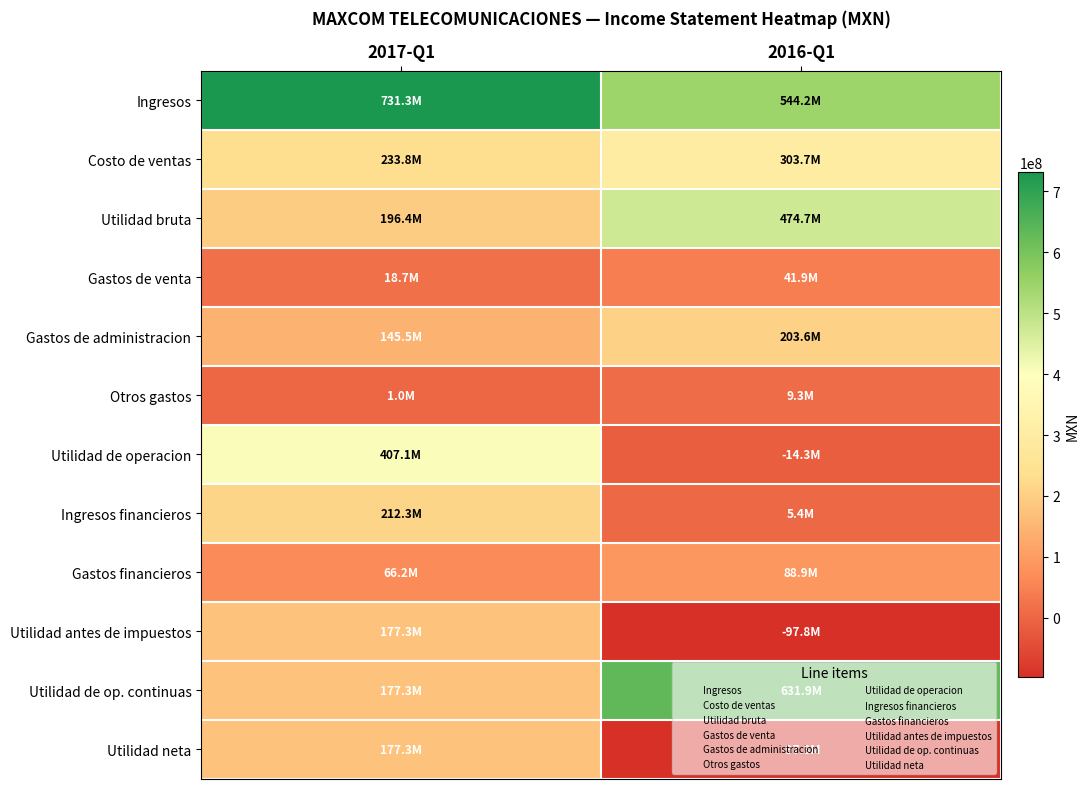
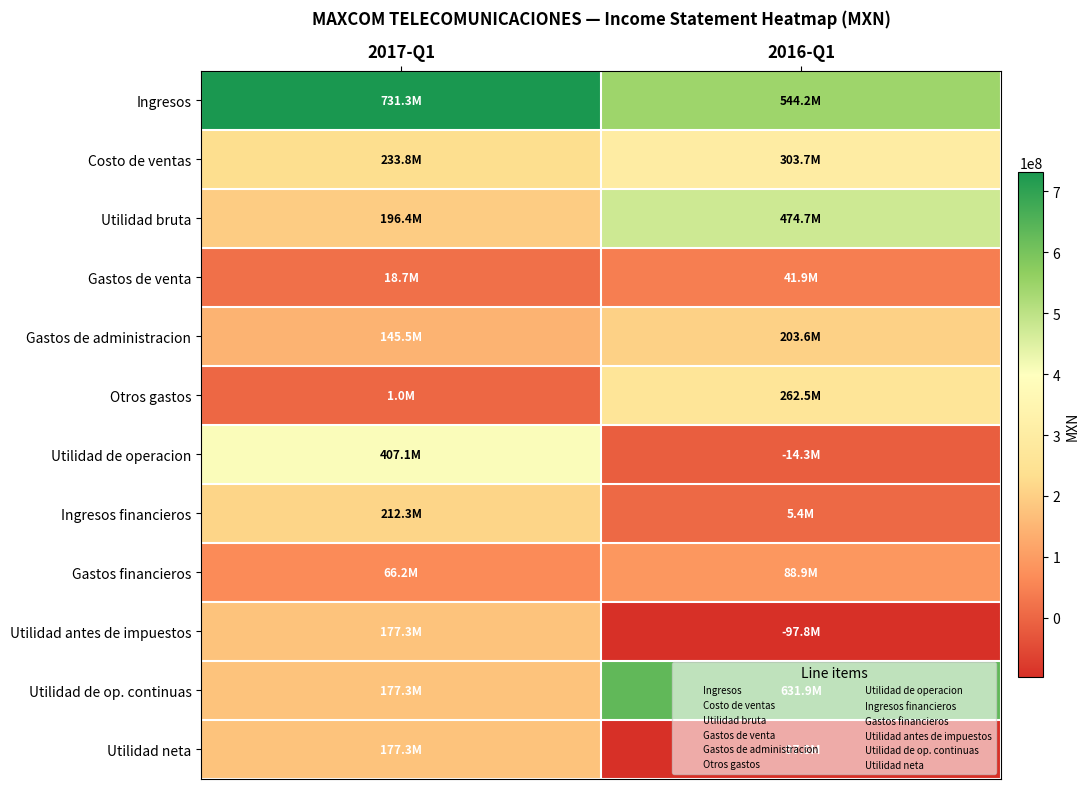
  {
    "Ingresos": {
      "2017-Q1": "731.3M",
      "2016-Q1": "544.2M"
    },
    "Costo de ventas": {
      "2017-Q1": "233.8M",
      "2016-Q1": "303.7M"
    },
    "Utilidad bruta": {
      "2017-Q1": "196.4M",
      "2016-Q1": "474.7M"
    },
    "Gastos de venta": {
      "2017-Q1": "18.7M",
      "2016-Q1": "41.9M"
    },
    "Gastos de administracion": {
      "2017-Q1": "145.5M",
      "2016-Q1": "203.6M"
    },
    "Otros gastos": {
      "2017-Q1": "1.0M",
-     "2016-Q1": "9.3M"
+     "2016-Q1": "262.5M"
    },
    "Utilidad de operacion": {
      "2017-Q1": "407.1M",
      "2016-Q1": "-14.3M"
    },
    "Ingresos financieros": {
      "2017-Q1": "212.3M",
      "2016-Q1": "5.4M"
    },
    "Gastos financieros": {
      "2017-Q1": "66.2M",
      "2016-Q1": "88.9M"
    },
    "Utilidad antes de impuestos": {
      "2017-Q1": "177.3M",
      "2016-Q1": "-97.8M"
    },
    "Utilidad de op. continuas": {
      "2017-Q1": "177.3M"
    },
    "Utilidad neta": {
      "2017-Q1": "177.3M"
    }
  }
